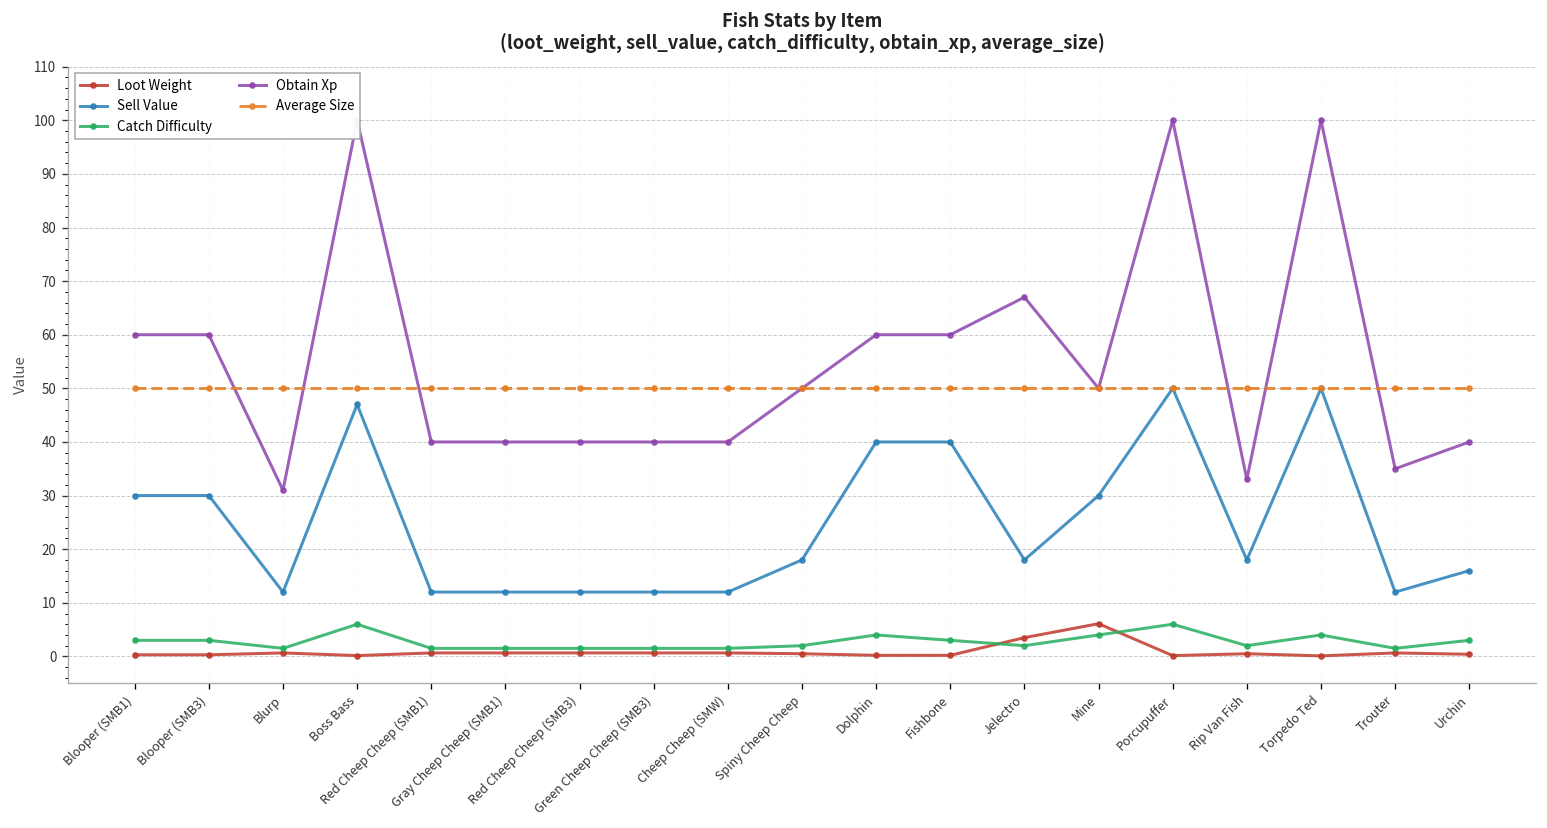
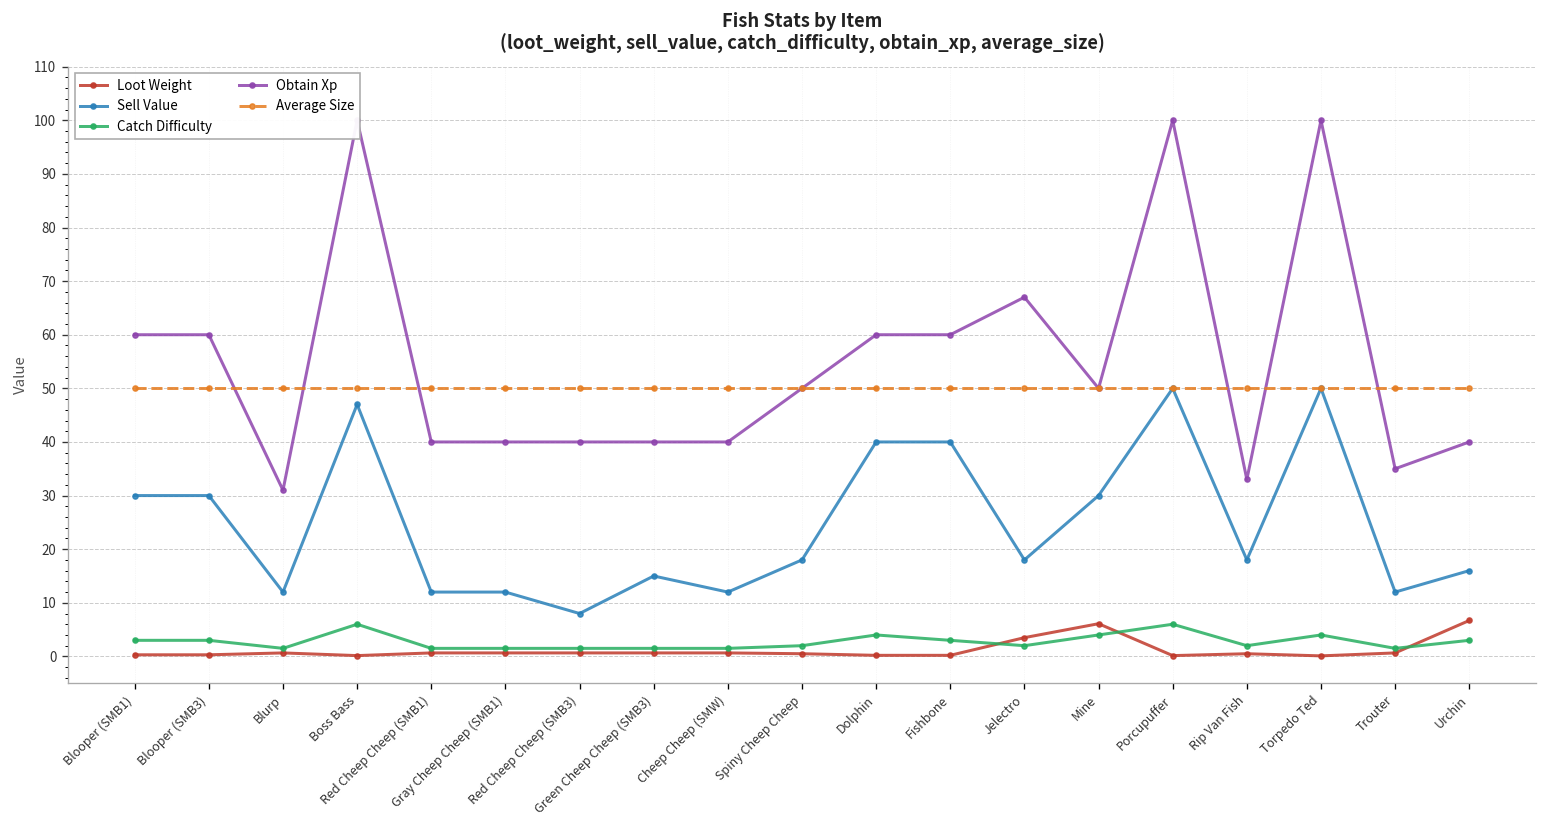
  {
    "Loot Weight": {
      "Blooper (SMB1)": 0,
      "Blooper (SMB3)": 0,
      "Blurp": 1,
      "Boss Bass": 0,
      "Red Cheep Cheep (SMB1)": 1,
      "Gray Cheep Cheep (SMB1)": 1,
      "Red Cheep Cheep (SMB3)": 1,
      "Green Cheep Cheep (SMB3)": 1,
      "Cheep Cheep (SMW)": 1,
      "Spiny Cheep Cheep": 1,
      "Dolphin": 0,
      "Fishbone": 0,
      "Jelectro": 4,
      "Mine": 6,
      "Porcupuffer": 0,
      "Rip Van Fish": 1,
      "Torpedo Ted": 0,
      "Trouter": 1,
-     "Urchin": 0
+     "Urchin": 7
    },
    "Sell Value": {
      "Blooper (SMB1)": 30,
      "Blooper (SMB3)": 30,
      "Blurp": 12,
      "Boss Bass": 47,
      "Red Cheep Cheep (SMB1)": 12,
      "Gray Cheep Cheep (SMB1)": 12,
-     "Red Cheep Cheep (SMB3)": 12,
-     "Green Cheep Cheep (SMB3)": 12,
+     "Red Cheep Cheep (SMB3)": 8,
+     "Green Cheep Cheep (SMB3)": 15,
      "Cheep Cheep (SMW)": 12,
      "Spiny Cheep Cheep": 18,
      "Dolphin": 40,
      "Fishbone": 40,
      "Jelectro": 18,
      "Mine": 30,
      "Rip Van Fish": 18,
      "Trouter": 12,
      "Urchin": 16
    },
    "Catch Difficulty": {
      "Blooper (SMB1)": 3,
      "Blooper (SMB3)": 3,
      "Blurp": 2,
      "Boss Bass": 6,
      "Red Cheep Cheep (SMB1)": 2,
      "Gray Cheep Cheep (SMB1)": 2,
      "Red Cheep Cheep (SMB3)": 2,
      "Green Cheep Cheep (SMB3)": 2,
      "Cheep Cheep (SMW)": 2,
      "Spiny Cheep Cheep": 2,
      "Dolphin": 4,
      "Fishbone": 3,
      "Jelectro": 2,
      "Mine": 4,
      "Porcupuffer": 6,
      "Rip Van Fish": 2,
      "Torpedo Ted": 4,
      "Trouter": 2,
      "Urchin": 3
    },
    "Obtain Xp": {
      "Blooper (SMB1)": 60,
      "Blooper (SMB3)": 60,
      "Blurp": 31,
      "Red Cheep Cheep (SMB1)": 40,
      "Gray Cheep Cheep (SMB1)": 40,
      "Red Cheep Cheep (SMB3)": 40,
      "Green Cheep Cheep (SMB3)": 40,
      "Cheep Cheep (SMW)": 40,
      "Dolphin": 60,
      "Fishbone": 60,
      "Jelectro": 67,
      "Porcupuffer": 100,
      "Rip Van Fish": 33,
      "Torpedo Ted": 100,
      "Trouter": 35,
      "Urchin": 40
    },
    "Average Size": {
      "Blooper (SMB1)": 50,
      "Blooper (SMB3)": 50,
      "Blurp": 50,
      "Boss Bass": 50,
      "Red Cheep Cheep (SMB1)": 50,
      "Gray Cheep Cheep (SMB1)": 50,
      "Red Cheep Cheep (SMB3)": 50,
      "Green Cheep Cheep (SMB3)": 50,
      "Cheep Cheep (SMW)": 50,
      "Dolphin": 50,
      "Fishbone": 50,
      "Jelectro": 50,
      "Rip Van Fish": 50,
      "Trouter": 50,
      "Urchin": 50
    }
  }
